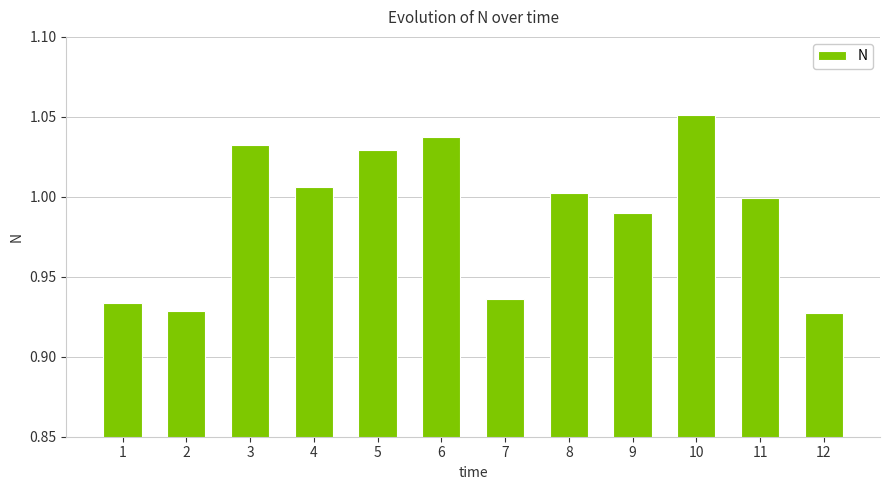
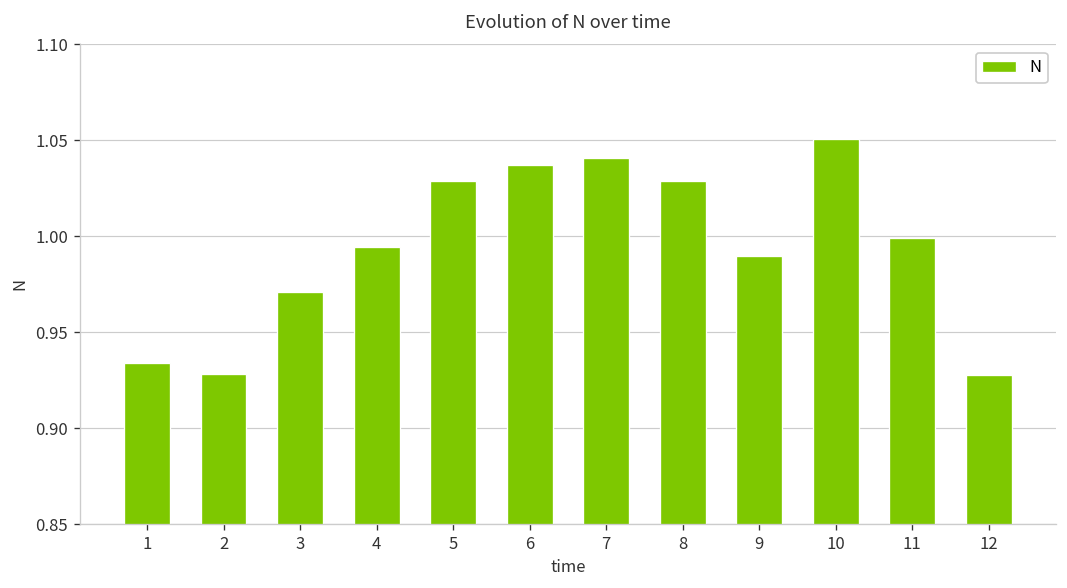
  {
    "1": 0.934,
    "2": 0.928,
-   "3": 1.033,
-   "4": 1.006,
+   "3": 0.971,
+   "4": 0.994,
    "5": 1.029,
    "6": 1.037,
-   "7": 0.936,
-   "8": 1.002,
+   "7": 1.041,
+   "8": 1.029,
    "9": 0.990,
    "10": 1.051,
    "11": 0.999,
    "12": 0.927
  }
